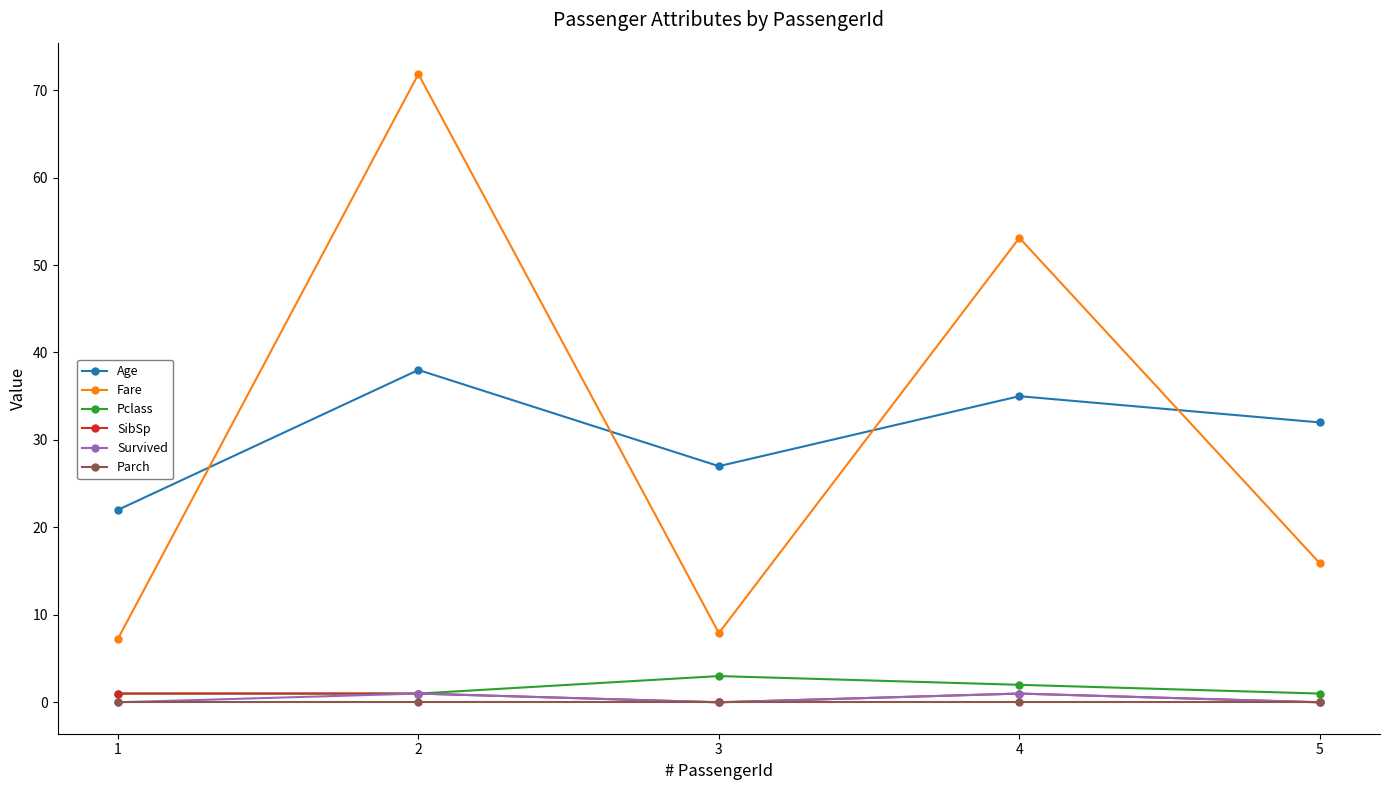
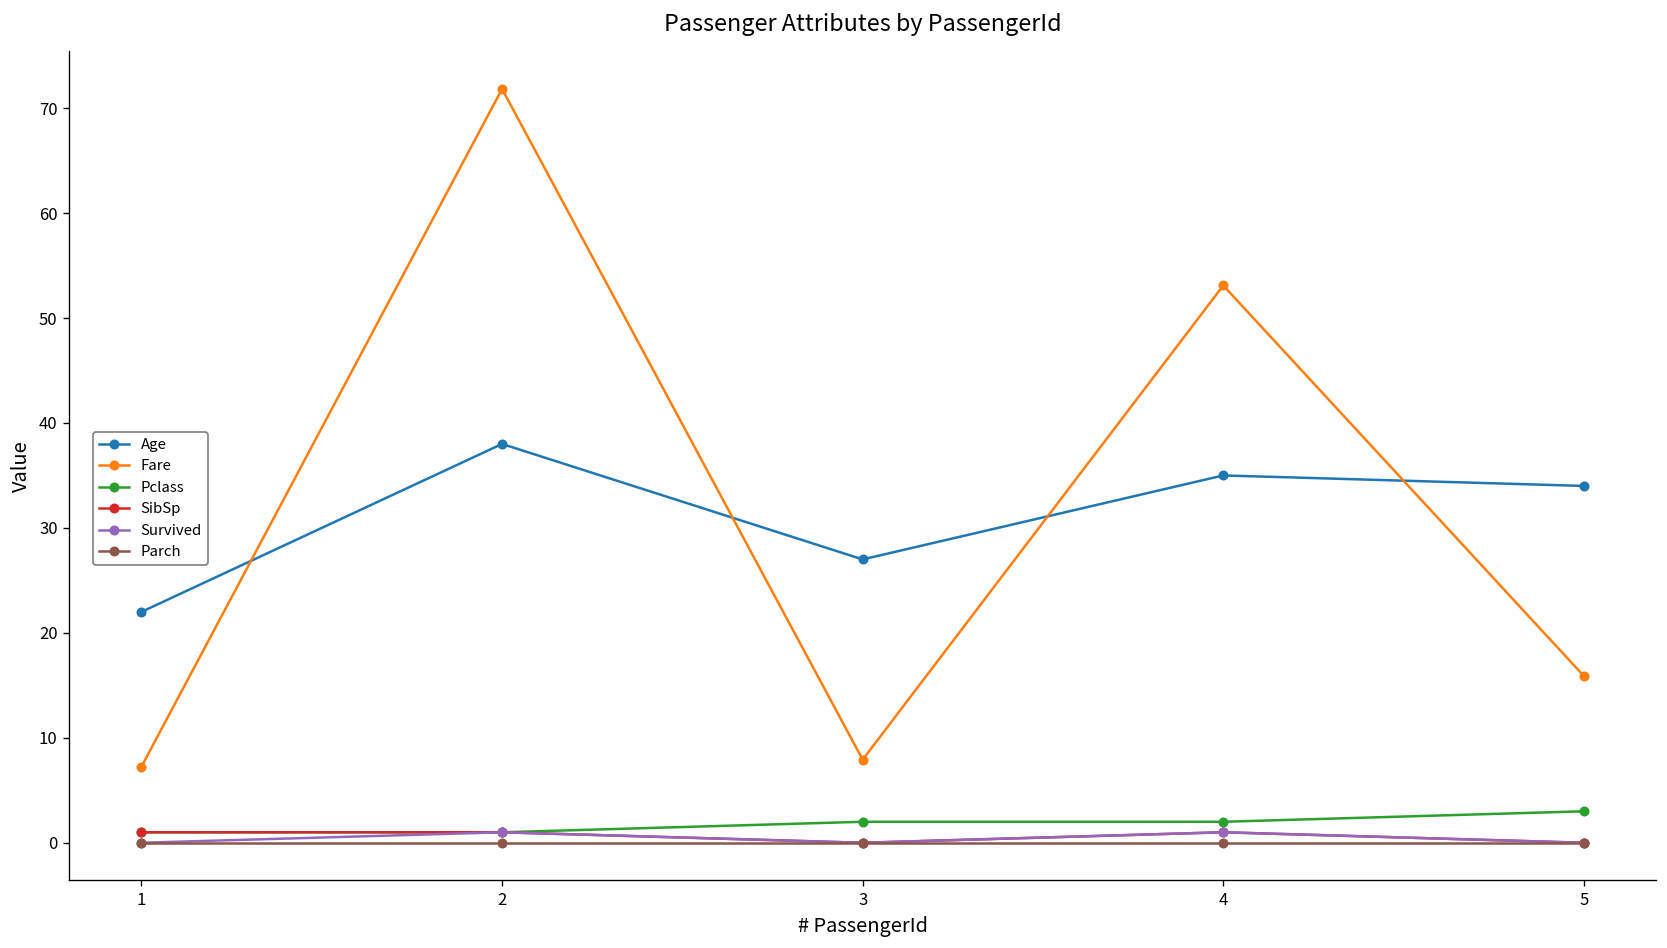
  {
    "Age": {
      "1": 22,
      "2": 38,
      "3": 27,
      "4": 35,
-     "5": 32
+     "5": 34
    },
    "Fare": {
      "1": 7,
      "2": 72,
      "3": 8,
      "4": 53,
      "5": 16
    },
    "Pclass": {
-     "3": 3,
+     "3": 2,
      "4": 2,
-     "5": 1
+     "5": 3
    },
    "Parch": {
      "2": 0,
      "4": 0
    }
  }
